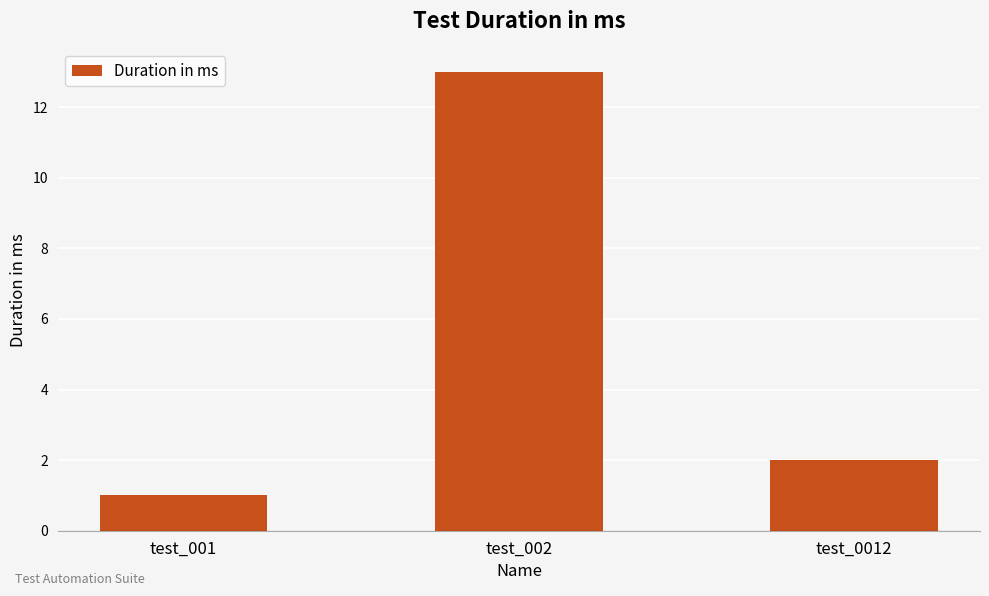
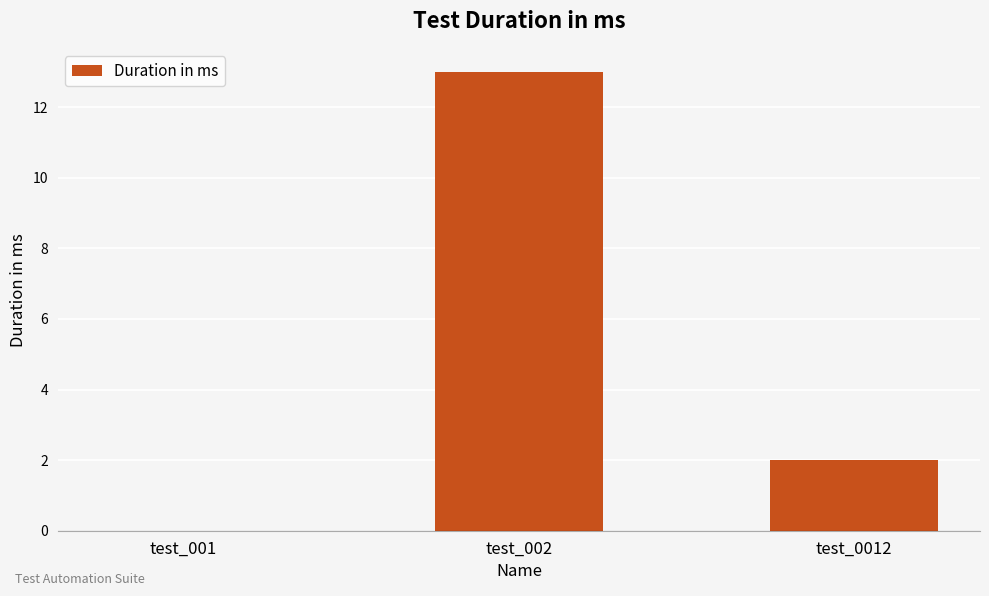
  {
-   "test_001": 1,
+   "test_001": 0,
    "test_002": 13,
    "test_0012": 2
  }
